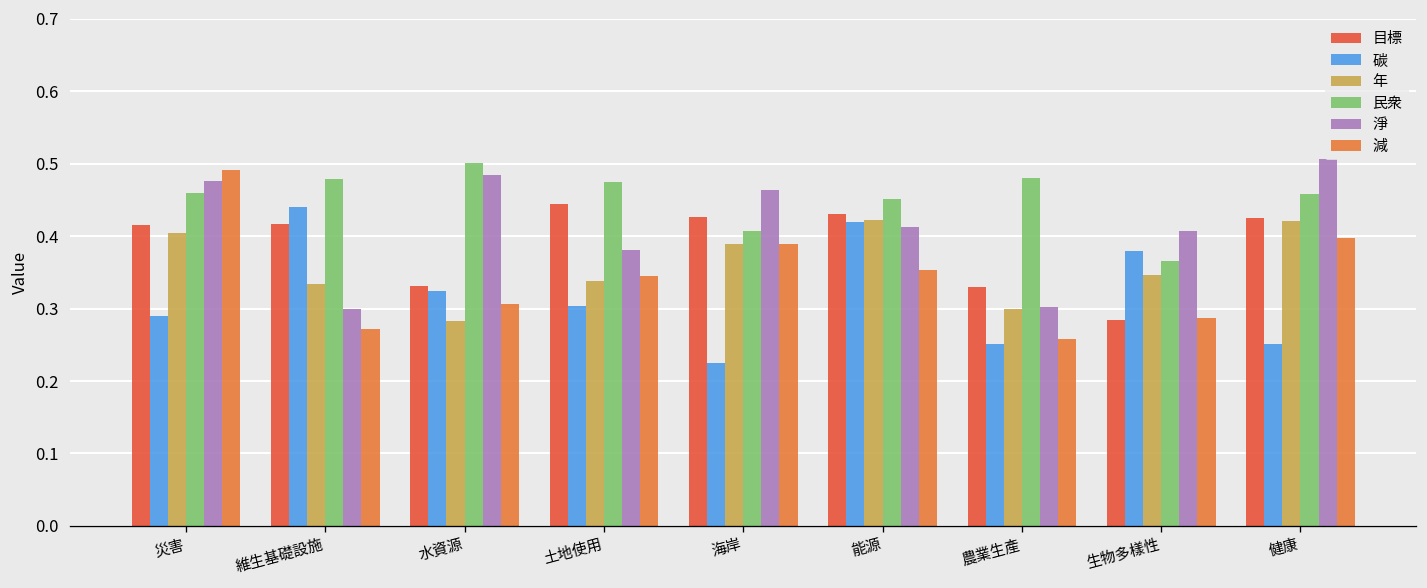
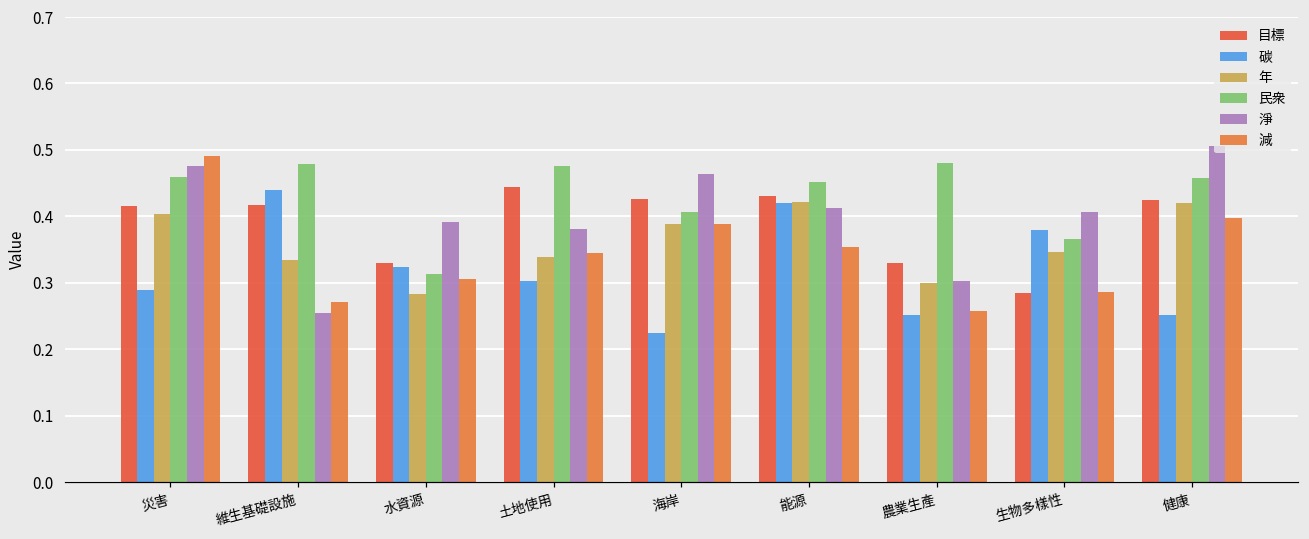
  {
    "碳": {
      "災害": 0.29,
      "維生基礎設施": 0.44,
      "水資源": 0.32,
      "土地使用": 0.30,
      "海岸": 0.22,
      "能源": 0.42,
      "農業生產": 0.25,
      "生物多樣性": 0.38,
      "健康": 0.25
    },
    "民衆": {
      "災害": 0.46,
      "維生基礎設施": 0.48,
-     "水資源": 0.50,
+     "水資源": 0.31,
      "土地使用": 0.48,
      "海岸": 0.41,
      "能源": 0.45,
      "農業生產": 0.48,
      "生物多樣性": 0.37,
      "健康": 0.46
    },
    "淨": {
      "災害": 0.48,
-     "維生基礎設施": 0.30,
-     "水資源": 0.48,
+     "維生基礎設施": 0.25,
+     "水資源": 0.39,
      "土地使用": 0.38,
      "海岸": 0.46,
      "能源": 0.41,
      "農業生產": 0.30,
      "生物多樣性": 0.41
    }
  }
